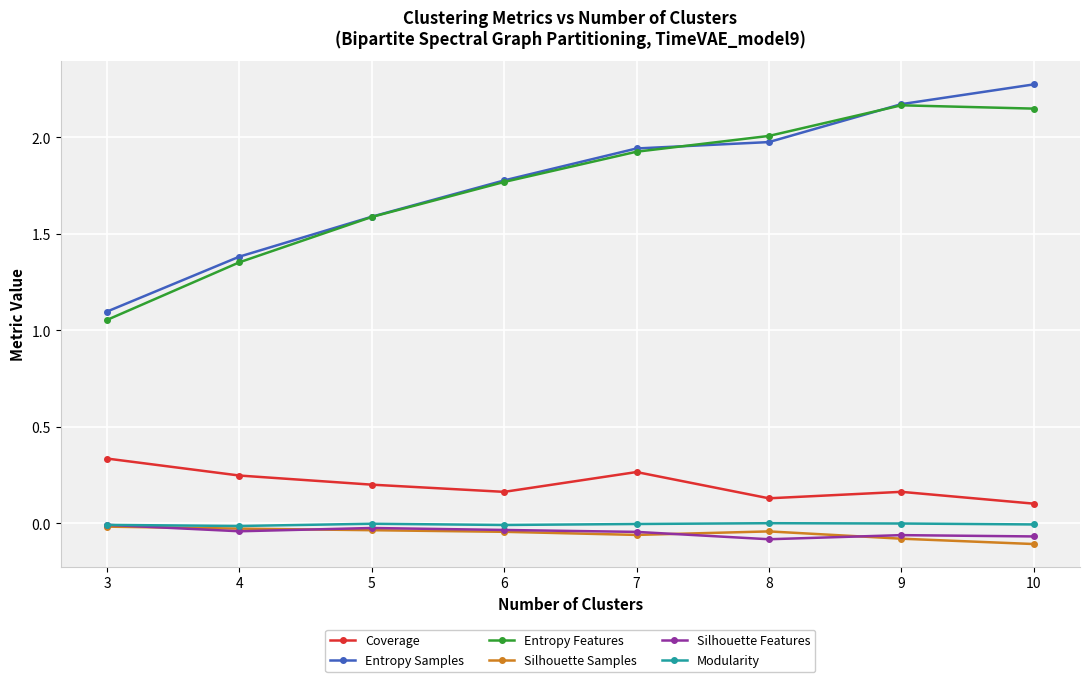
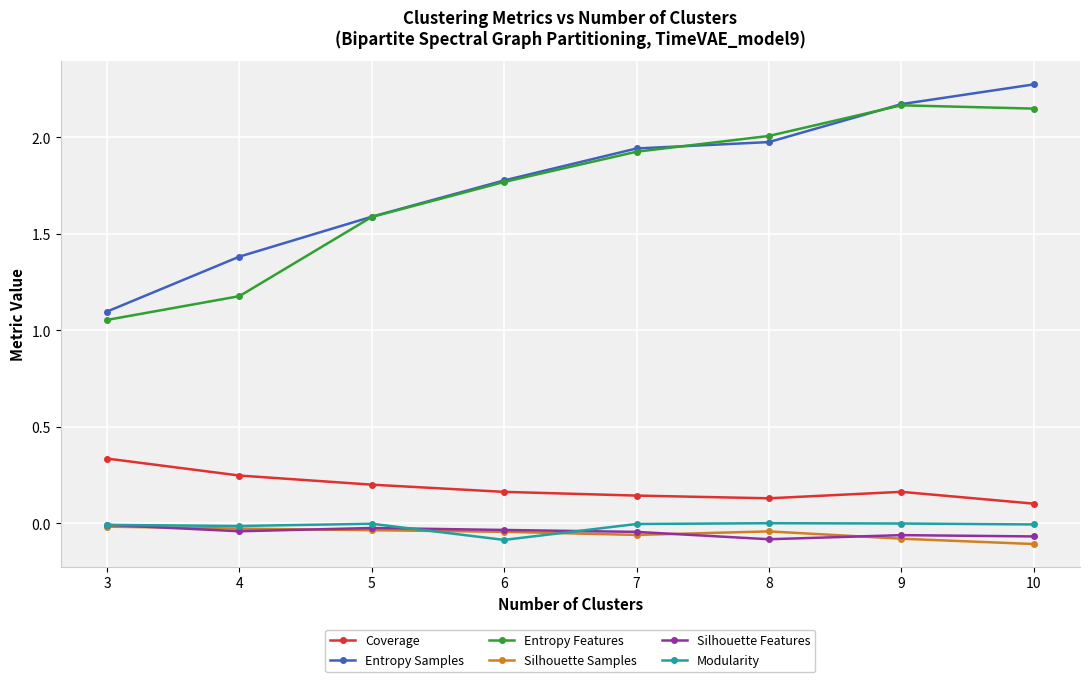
  {
    "Coverage": {
      "3": 0.34,
      "4": 0.25,
      "5": 0.20,
      "6": 0.16,
-     "7": 0.27,
+     "7": 0.14,
      "8": 0.13,
      "9": 0.16,
      "10": 0.10
    },
    "Entropy Samples": {
      "3": 1.10,
      "4": 1.38,
      "7": 1.94,
      "8": 1.98,
      "10": 2.27
    },
    "Entropy Features": {
      "3": 1.05,
-     "4": 1.35,
+     "4": 1.18,
      "7": 1.93,
      "8": 2.01,
      "10": 2.15
    },
    "Silhouette Samples": {
      "4": -0.03,
      "7": -0.06,
      "8": -0.04,
      "9": -0.08,
      "10": -0.11
    },
    "Silhouette Features": {
      "4": -0.04,
      "7": -0.04,
      "8": -0.08,
      "9": -0.06,
      "10": -0.07
    },
    "Modularity": {
      "4": -0.01,
      "5": 0.00,
-     "6": -0.01,
+     "6": -0.09,
      "7": 0.00,
      "8": 0.00,
      "9": 0.00,
      "10": -0.01
    }
  }
